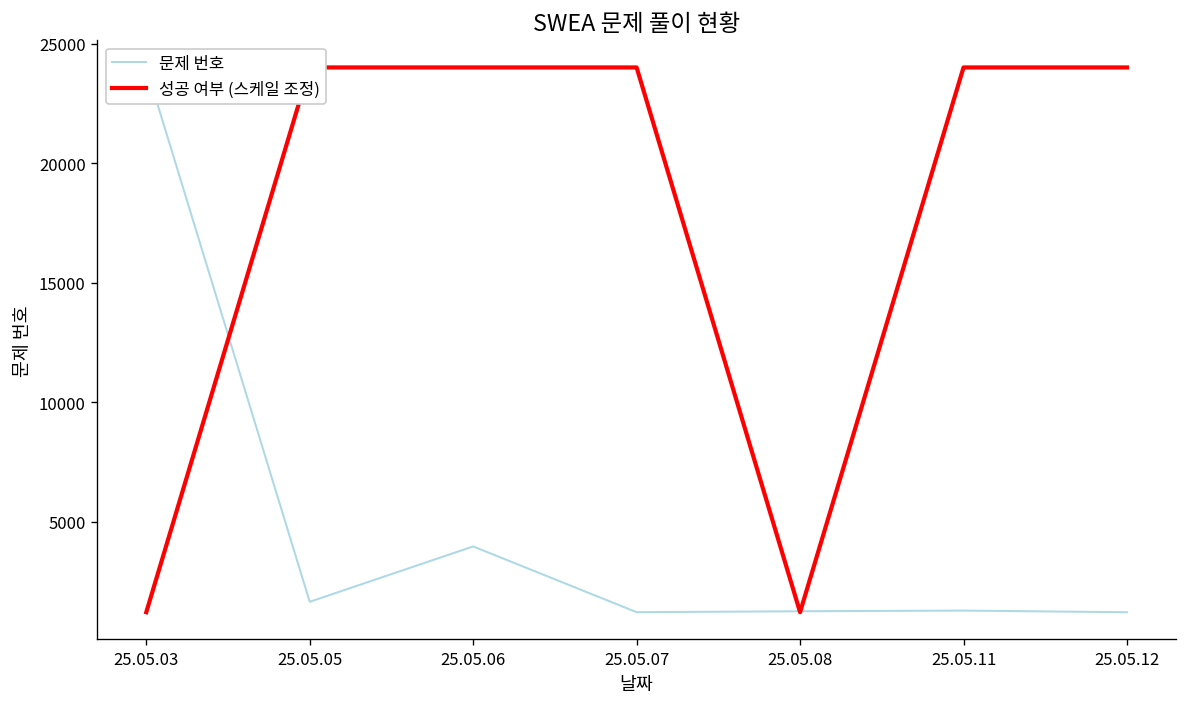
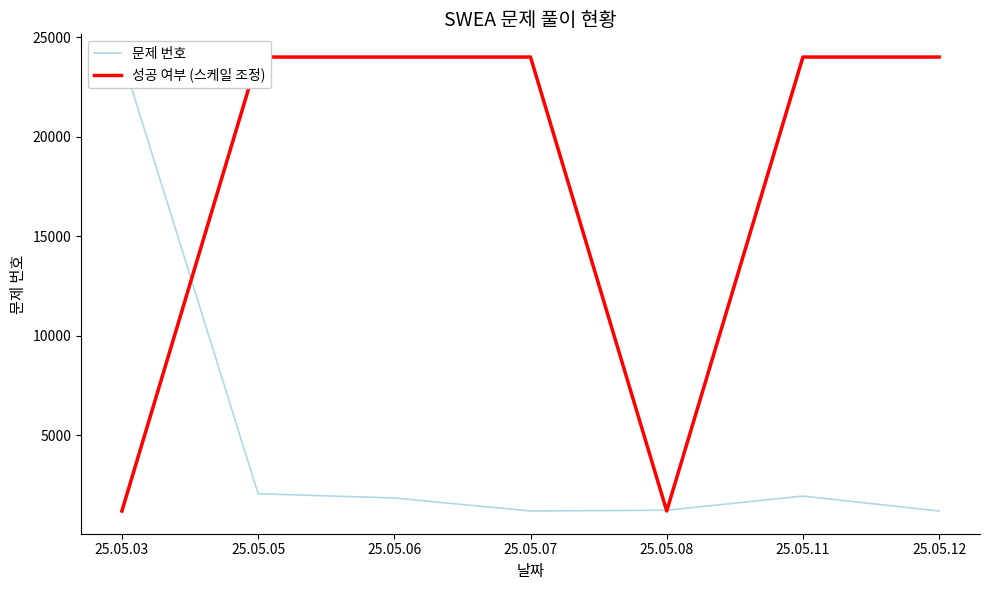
  {
    "문제 번호": {
-     "25.05.05": 1600,
-     "25.05.06": 4000,
+     "25.05.05": 2100,
+     "25.05.06": 1900,
      "25.05.07": 1200,
-     "25.05.11": 1300,
+     "25.05.11": 2000,
      "25.05.12": 1200
    },
    "성공 여부 (스케일 조정)": {
      "25.05.03": 1200,
      "25.05.06": 24000,
      "25.05.07": 24000,
      "25.05.11": 24000,
      "25.05.12": 24000
    }
  }
